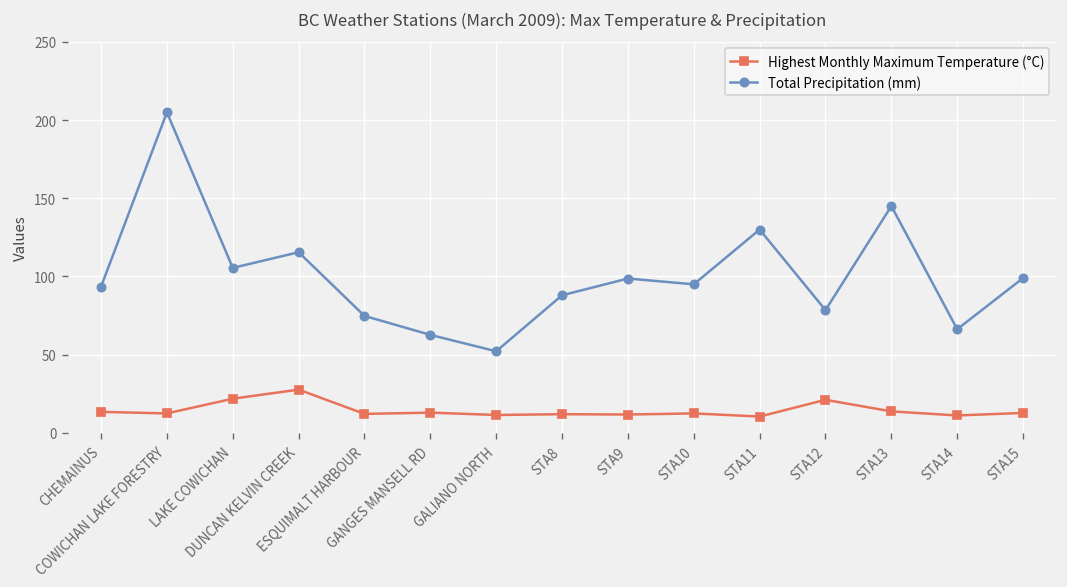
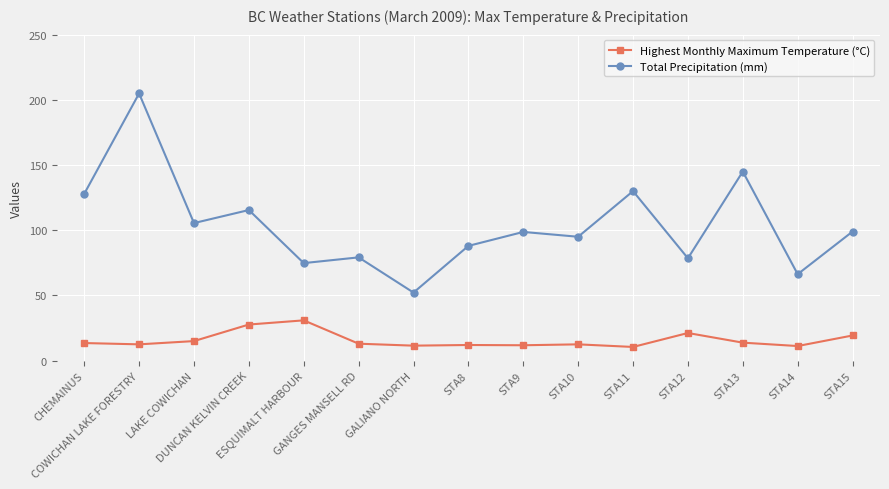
  {
    "Highest Monthly Maximum Temperature (°C)": {
      "CHEMAINUS": 14,
      "COWICHAN LAKE FORESTRY": 13,
-     "LAKE COWICHAN": 22,
+     "LAKE COWICHAN": 15,
      "DUNCAN KELVIN CREEK": 28,
-     "ESQUIMALT HARBOUR": 12,
+     "ESQUIMALT HARBOUR": 31,
      "GANGES MANSELL RD": 13,
      "GALIANO NORTH": 12,
      "STA8": 12,
      "STA9": 12,
      "STA10": 13,
      "STA11": 11,
      "STA12": 21,
      "STA13": 14,
      "STA14": 11,
-     "STA15": 13
+     "STA15": 19
    },
    "Total Precipitation (mm)": {
-     "CHEMAINUS": 94,
+     "CHEMAINUS": 128,
      "COWICHAN LAKE FORESTRY": 205,
      "LAKE COWICHAN": 106,
      "DUNCAN KELVIN CREEK": 116,
      "ESQUIMALT HARBOUR": 75,
-     "GANGES MANSELL RD": 63,
+     "GANGES MANSELL RD": 79,
      "GALIANO NORTH": 52,
      "STA8": 88,
      "STA9": 99,
      "STA10": 95,
      "STA11": 130,
      "STA12": 79,
      "STA13": 145,
      "STA14": 66,
      "STA15": 99
    }
  }
